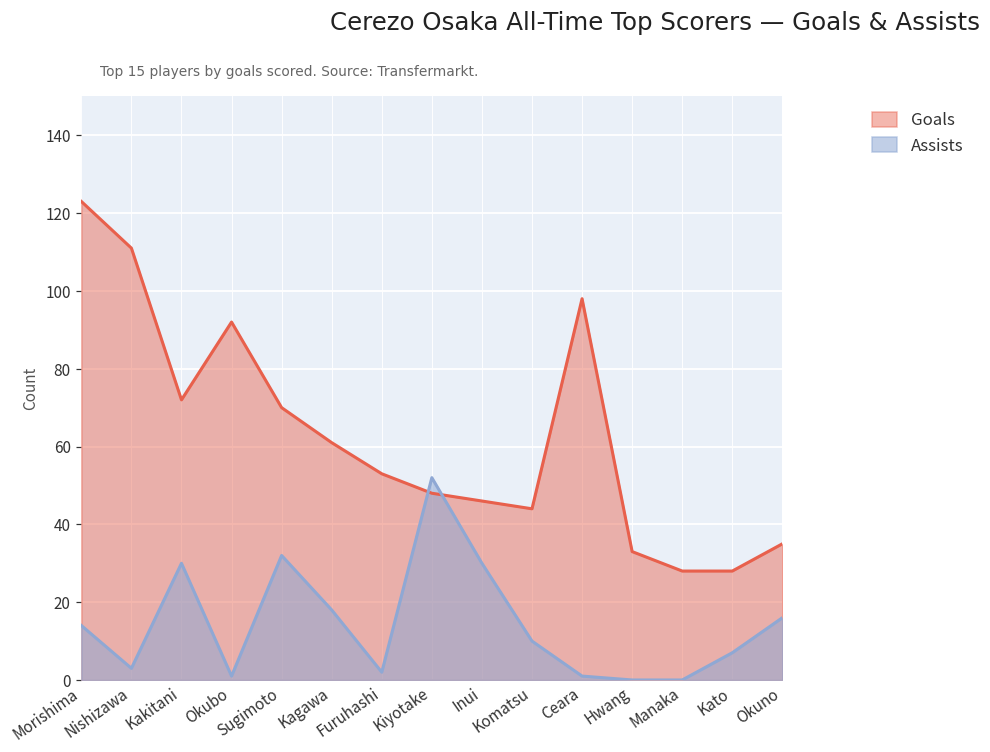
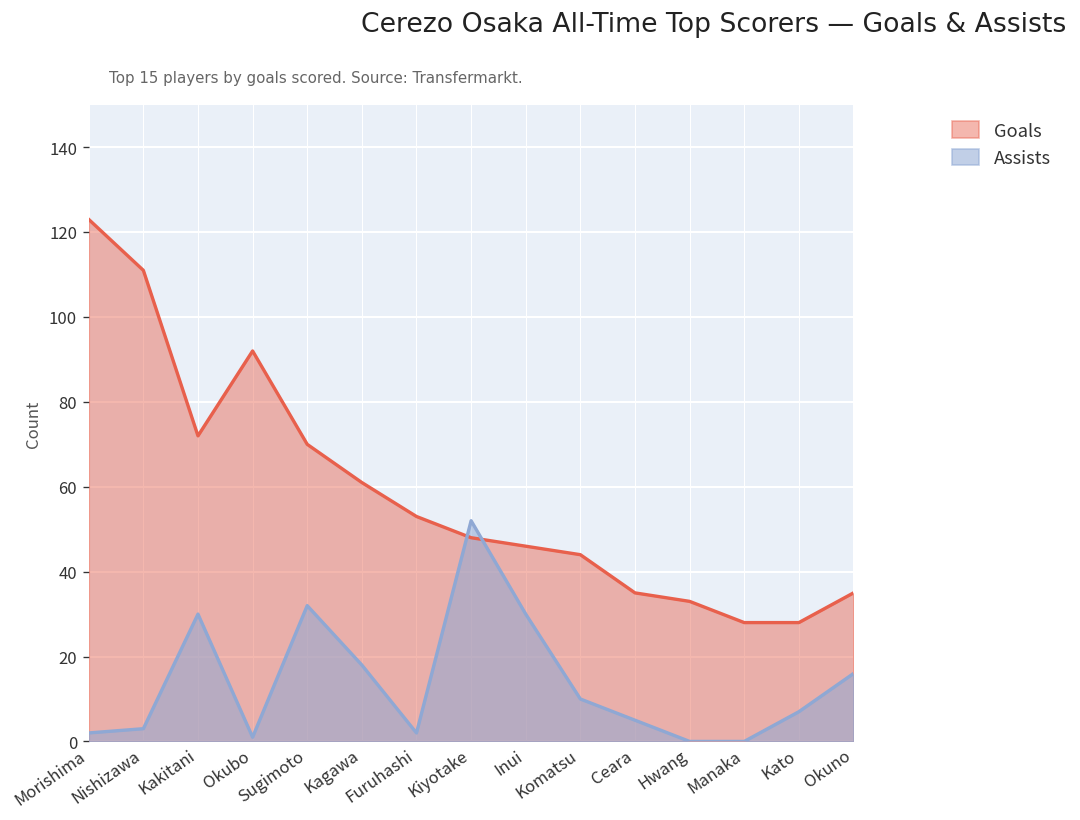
  {
    "Goals": {
      "Morishima": 123,
      "Nishizawa": 111,
      "Kakitani": 72,
      "Okubo": 92,
      "Sugimoto": 70,
      "Kagawa": 61,
      "Furuhashi": 53,
      "Kiyotake": 48,
      "Inui": 46,
      "Komatsu": 44,
-     "Ceara": 98,
+     "Ceara": 35,
      "Hwang": 33,
      "Manaka": 28,
      "Kato": 28,
      "Okuno": 35
    },
    "Assists": {
-     "Morishima": 14,
+     "Morishima": 2,
      "Nishizawa": 3,
      "Kakitani": 30,
      "Okubo": 1,
      "Sugimoto": 32,
      "Kagawa": 18,
      "Furuhashi": 2,
      "Kiyotake": 52,
      "Inui": 30,
      "Komatsu": 10,
-     "Ceara": 1,
+     "Ceara": 5,
      "Hwang": 0,
      "Manaka": 0,
      "Kato": 7,
      "Okuno": 16
    }
  }
